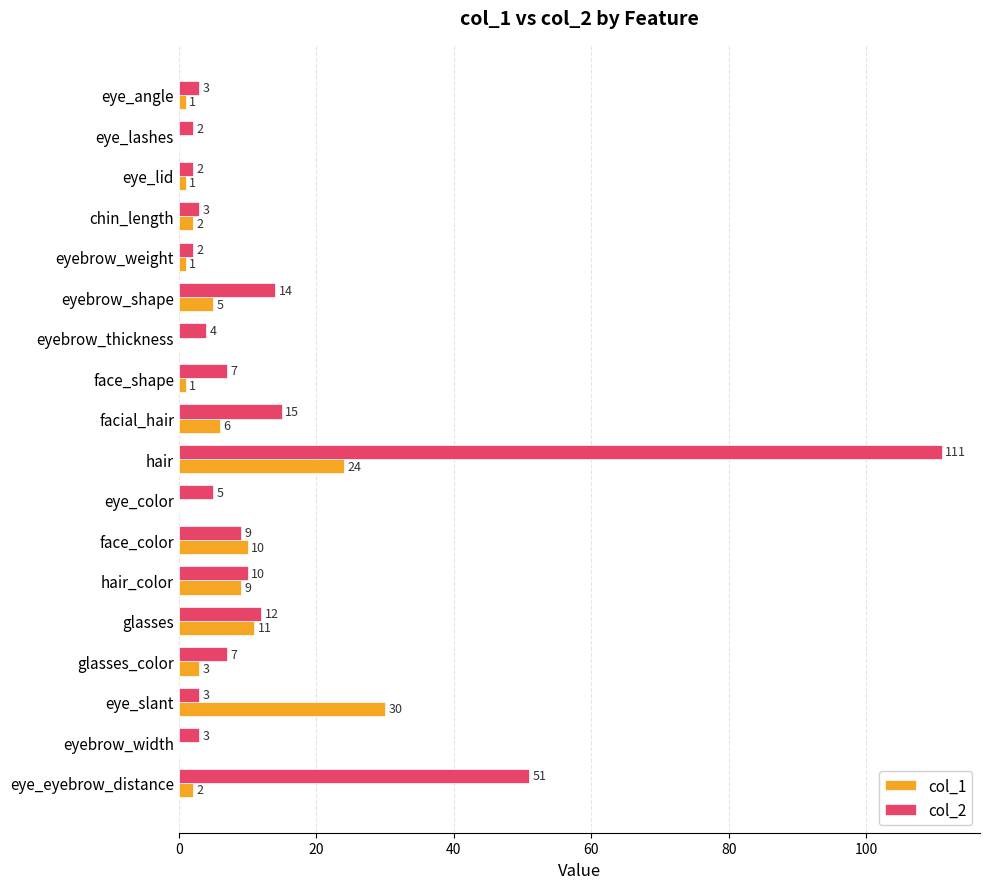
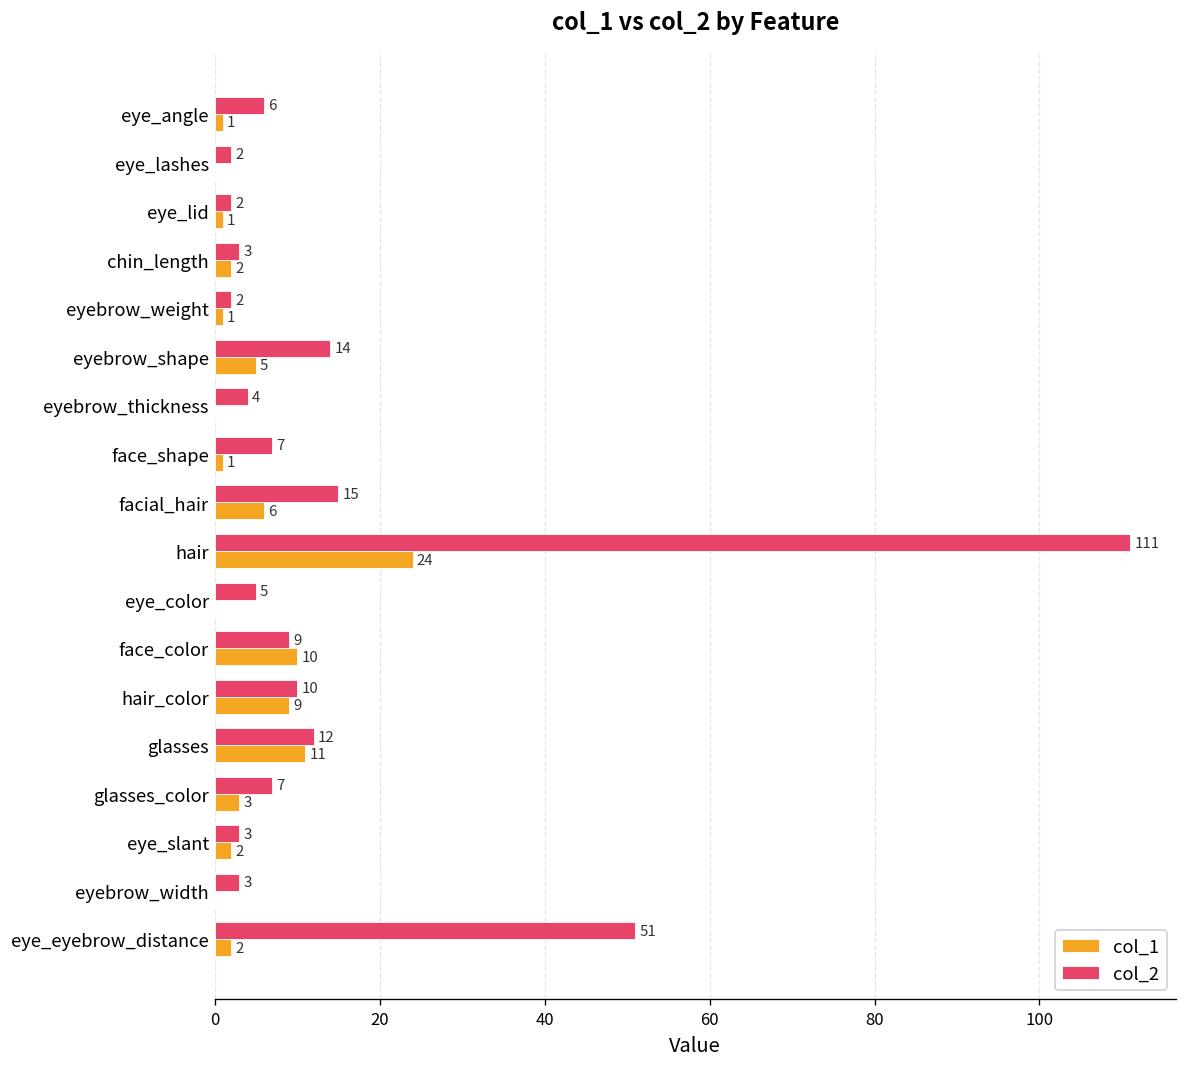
  {
    "col_1": {
      "eye_angle": 1,
      "eye_lid": 1,
      "chin_length": 2,
      "eyebrow_weight": 1,
      "eyebrow_shape": 5,
      "face_shape": 1,
      "facial_hair": 6,
      "hair": 24,
      "face_color": 10,
      "hair_color": 9,
      "glasses": 11,
      "glasses_color": 3,
-     "eye_slant": 30,
+     "eye_slant": 2,
      "eye_eyebrow_distance": 2
    },
    "col_2": {
-     "eye_angle": 3,
+     "eye_angle": 6,
      "eye_lashes": 2,
      "eye_lid": 2,
      "chin_length": 3,
      "eyebrow_weight": 2,
      "eyebrow_shape": 14,
      "eyebrow_thickness": 4,
      "face_shape": 7,
      "facial_hair": 15,
      "hair": 111,
      "eye_color": 5,
      "face_color": 9,
      "hair_color": 10,
      "glasses": 12,
      "glasses_color": 7,
      "eye_slant": 3,
      "eyebrow_width": 3,
      "eye_eyebrow_distance": 51
    }
  }
